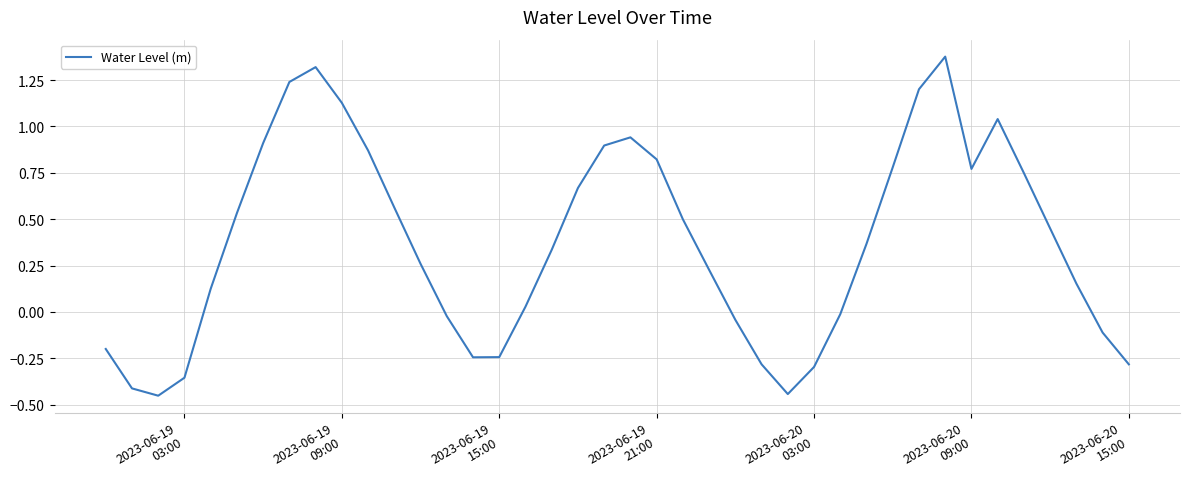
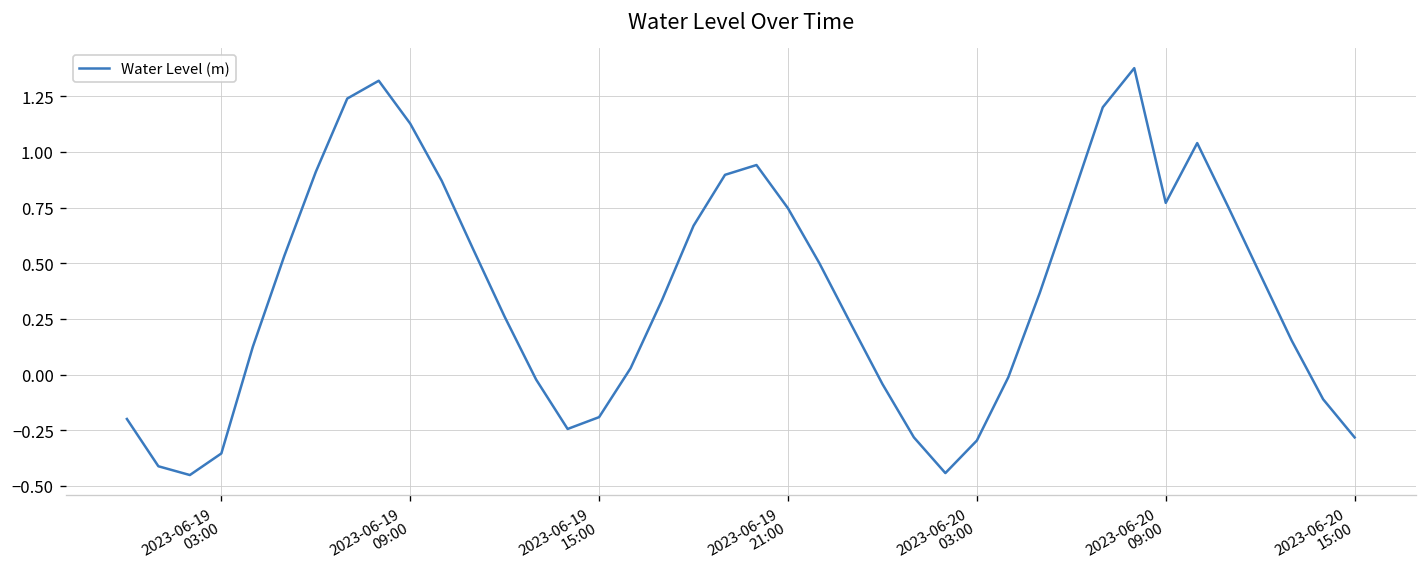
  {
    "2023-06-19 03:00": -0.35,
    "2023-06-19 09:00": 1.13,
-   "2023-06-19 15:00": -0.24,
-   "2023-06-19 21:00": 0.82,
+   "2023-06-19 15:00": -0.19,
+   "2023-06-19 21:00": 0.75,
    "2023-06-20 03:00": -0.30,
    "2023-06-20 09:00": 0.77,
    "2023-06-20 15:00": -0.28
  }
